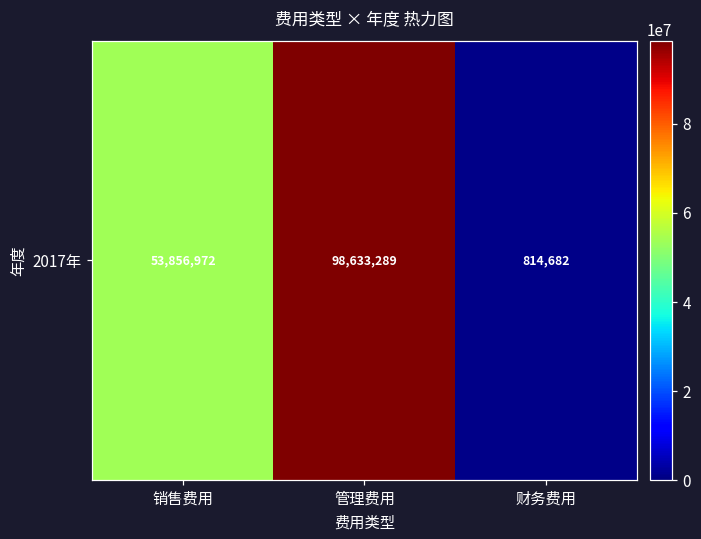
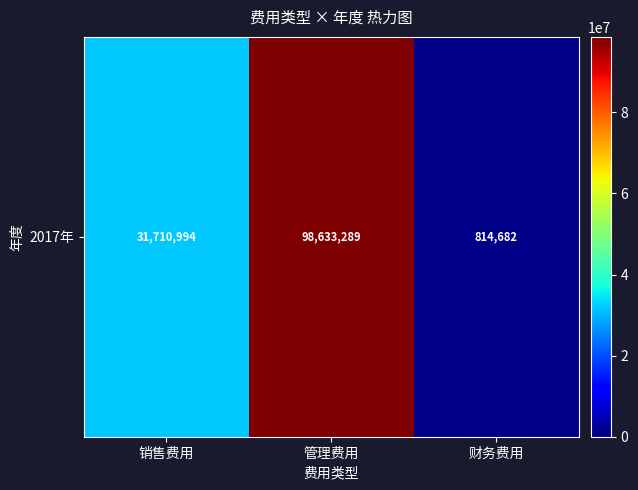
  {
    "2017年": {
-     "销售费用": "53,856,972",
+     "销售费用": "31,710,994",
      "管理费用": "98,633,289",
      "财务费用": "814,682"
    }
  }
